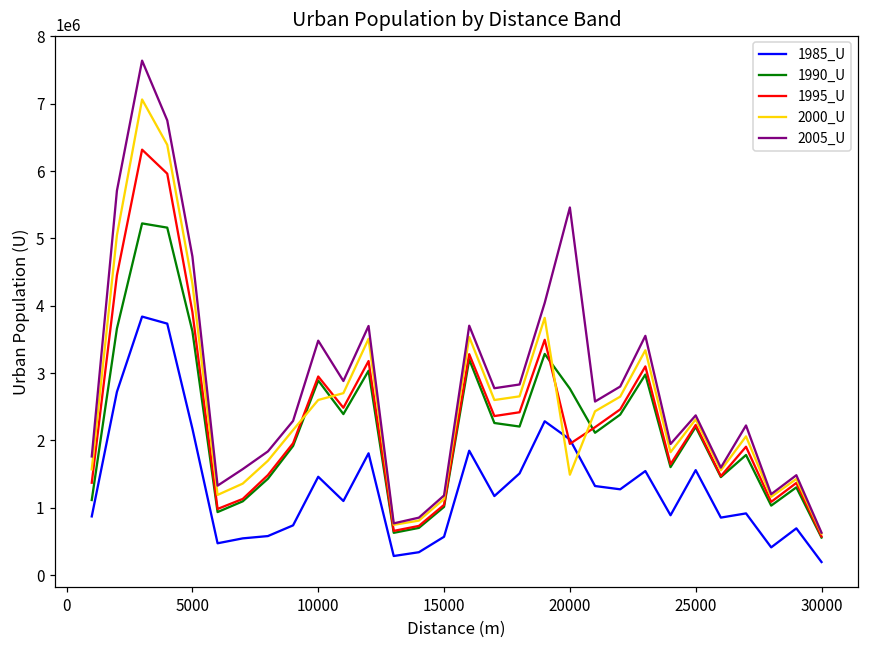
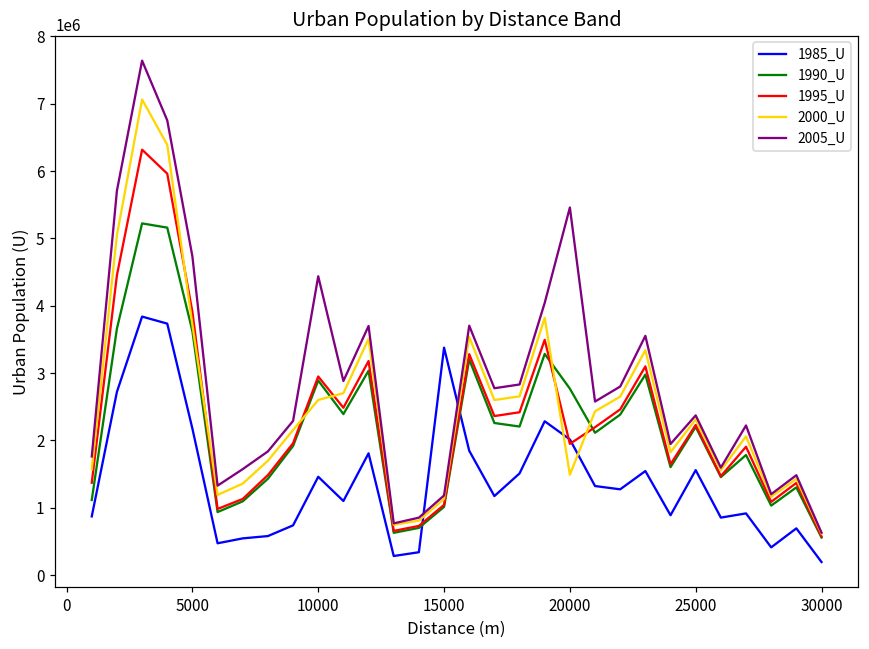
  {
    "1985_U": {
      "5000": 2200000,
      "10000": 1500000,
-     "15000": 600000,
+     "15000": 3400000,
      "20000": 2000000,
      "25000": 1600000,
      "30000": 200000
    },
    "1990_U": {
      "5000": 3600000,
      "10000": 2900000,
      "20000": 2800000
    },
    "1995_U": {
      "5000": 3900000,
      "10000": 2900000,
      "20000": 1900000
    },
    "2000_U": {
-     "5000": 4300000,
+     "5000": 3700000,
      "10000": 2600000,
      "15000": 1100000,
      "20000": 1500000,
      "25000": 2300000
    },
    "2005_U": {
      "5000": 4700000,
-     "10000": 3500000,
+     "10000": 4400000,
      "15000": 1200000,
      "20000": 5500000,
      "25000": 2400000
    }
  }
